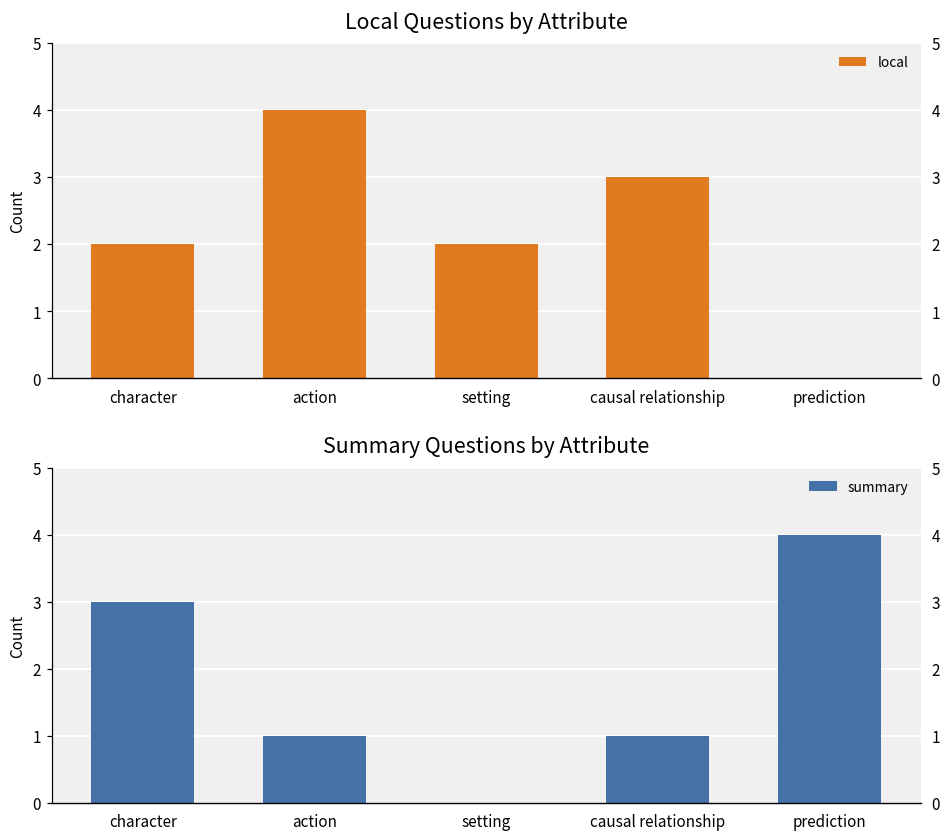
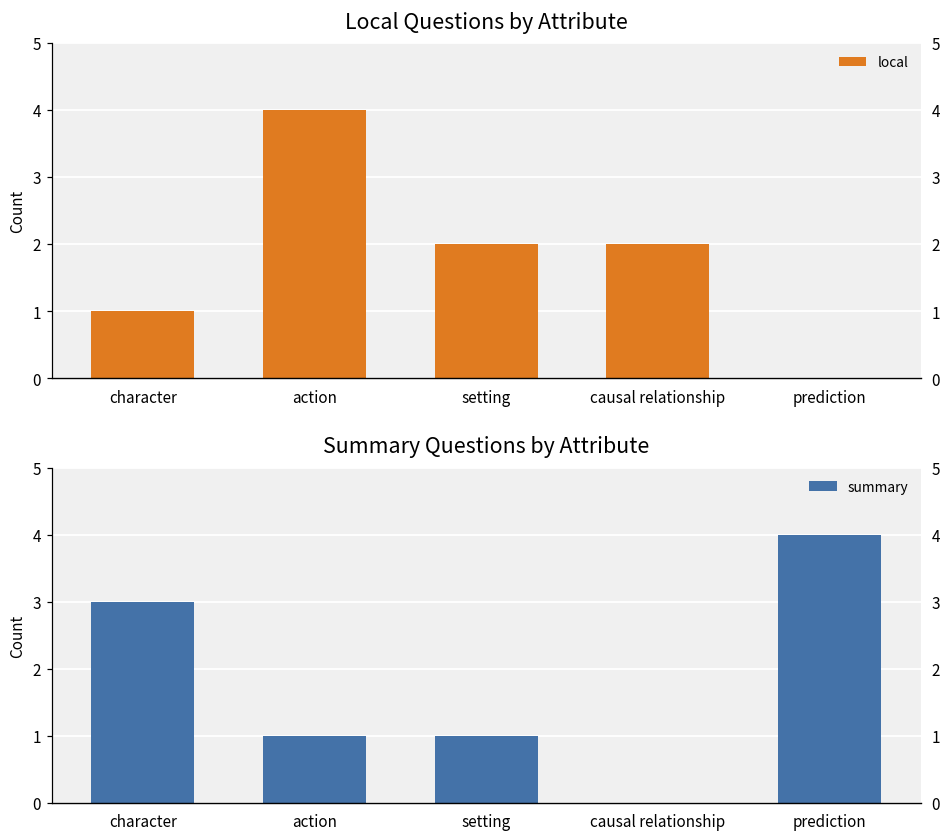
  {
    "Local Questions by Attribute": {
-     "character": 2,
+     "character": 1,
      "action": 4,
      "setting": 2,
-     "causal relationship": 3,
+     "causal relationship": 2,
      "prediction": 0
    },
    "Summary Questions by Attribute": {
      "character": 3,
      "action": 1,
-     "setting": 0,
-     "causal relationship": 1,
+     "setting": 1,
+     "causal relationship": 0,
      "prediction": 4
    }
  }
